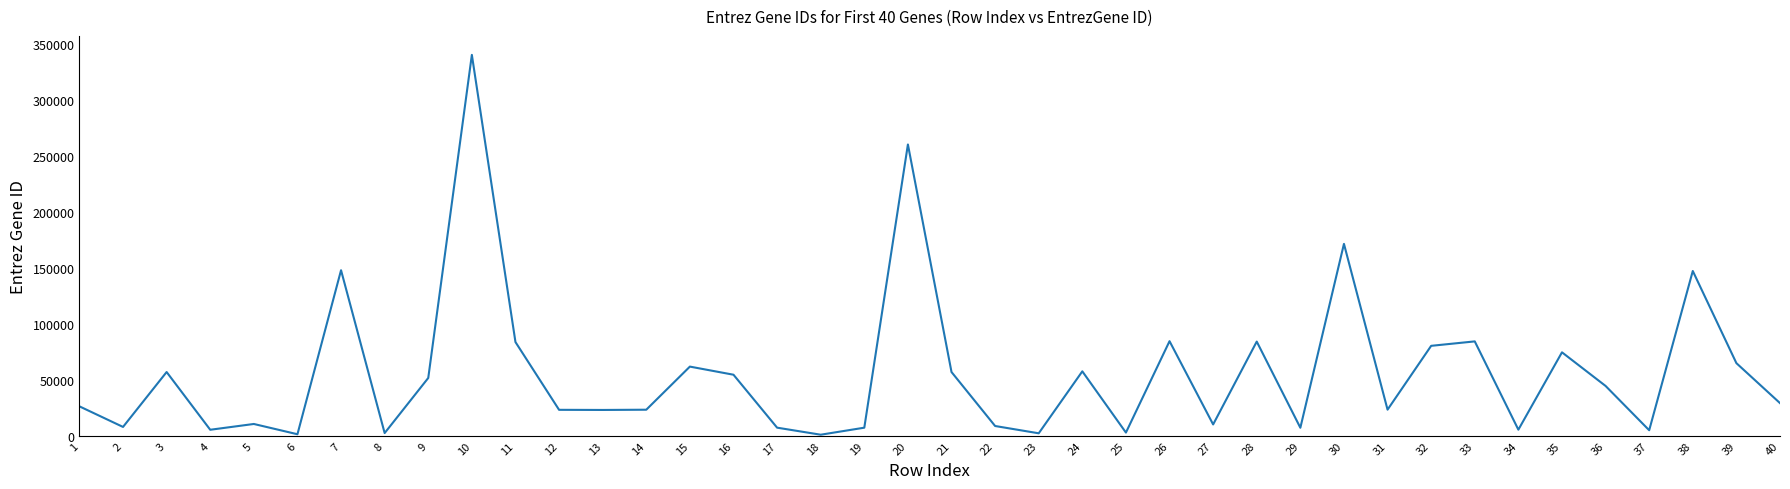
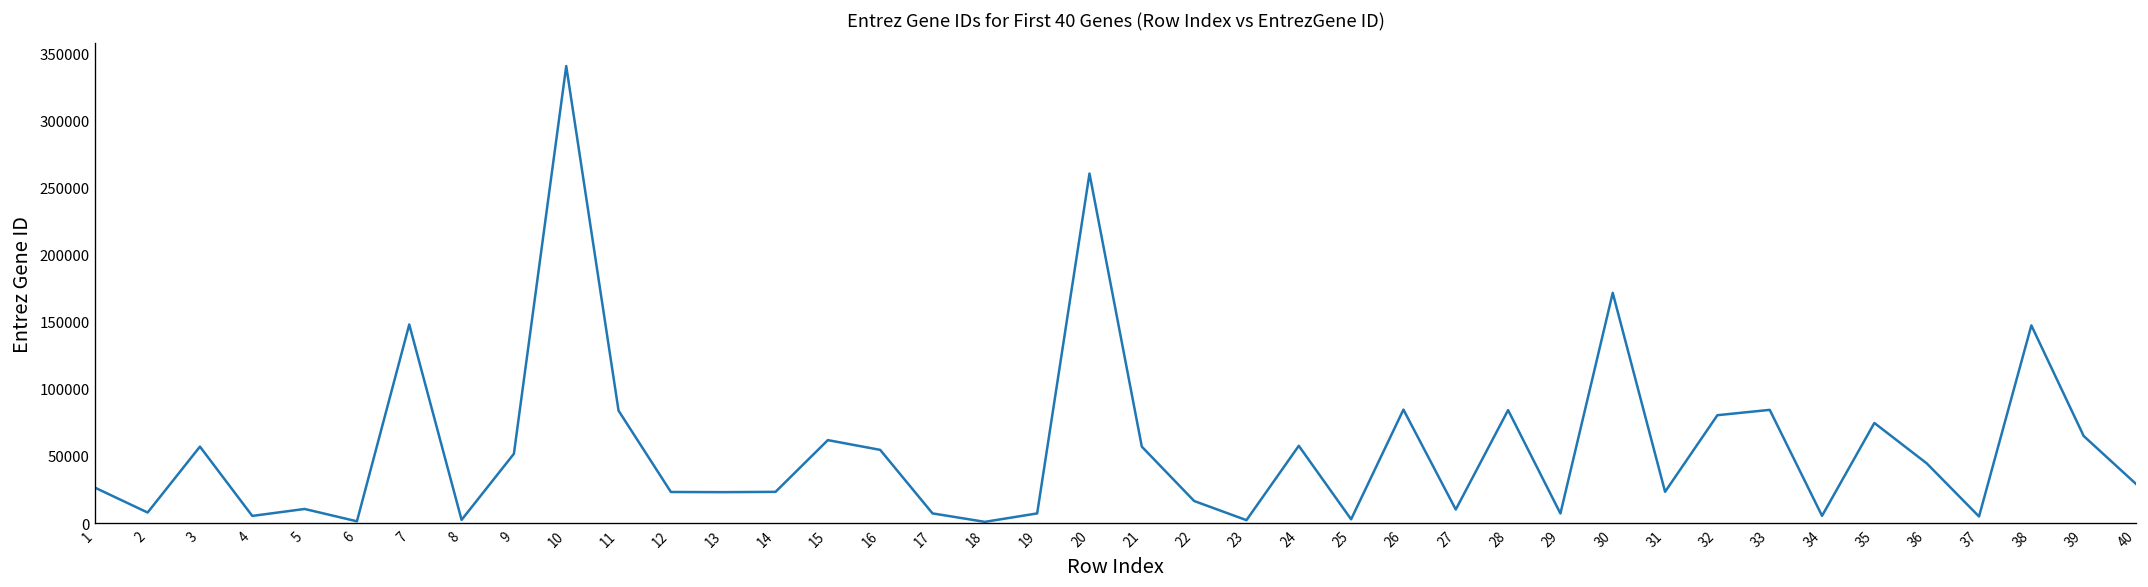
  {
    "1": 26000,
    "2": 8000,
    "3": 57000,
    "4": 5000,
    "5": 10000,
    "6": 1000,
    "7": 148000,
    "8": 2000,
    "9": 52000,
    "10": 341000,
    "11": 84000,
    "12": 23000,
    "13": 23000,
    "14": 23000,
    "15": 62000,
    "16": 55000,
    "17": 7000,
    "18": 1000,
    "19": 7000,
    "20": 260000,
    "21": 57000,
-   "22": 9000,
+   "22": 16000,
    "23": 2000,
    "24": 58000,
    "25": 3000,
    "26": 85000,
    "27": 10000,
    "28": 84000,
    "29": 7000,
    "30": 172000,
    "31": 23000,
    "32": 80000,
    "33": 84000,
    "34": 5000,
    "35": 75000,
    "36": 44000,
    "37": 5000,
    "38": 147000,
    "39": 65000,
    "40": 29000
  }
